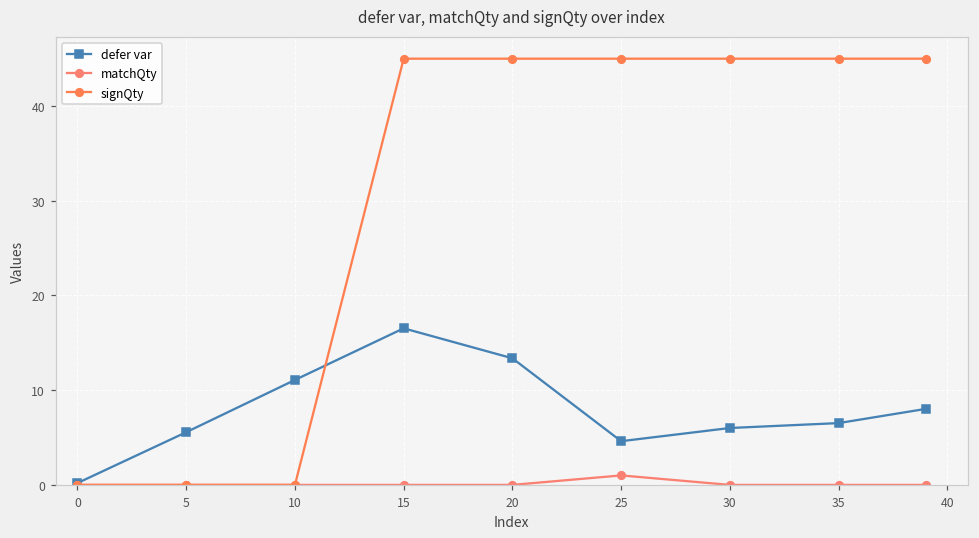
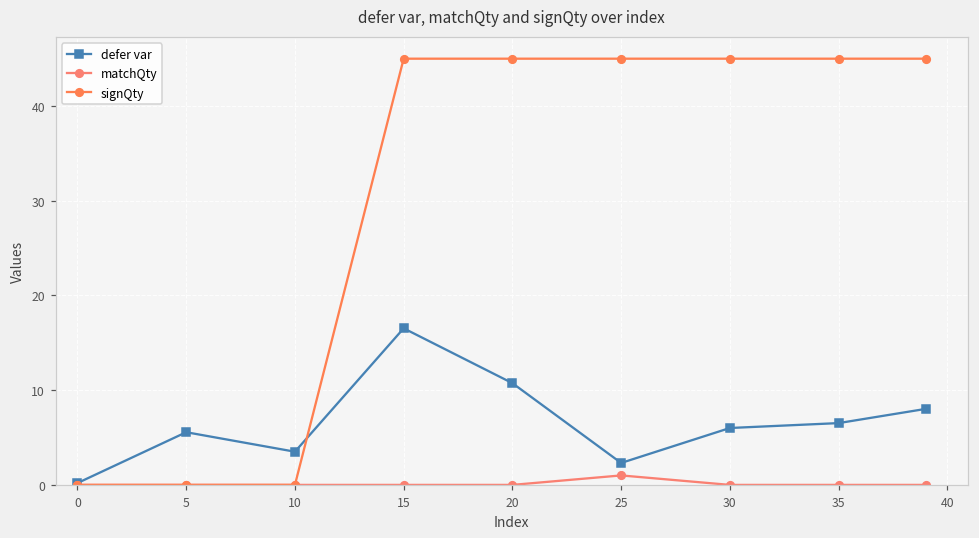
  {
    "defer var": {
      "5": 6,
-     "10": 11,
+     "10": 4,
      "15": 17,
-     "20": 13,
-     "25": 5,
+     "20": 11,
+     "25": 2,
      "30": 6,
      "35": 7
    }
  }
